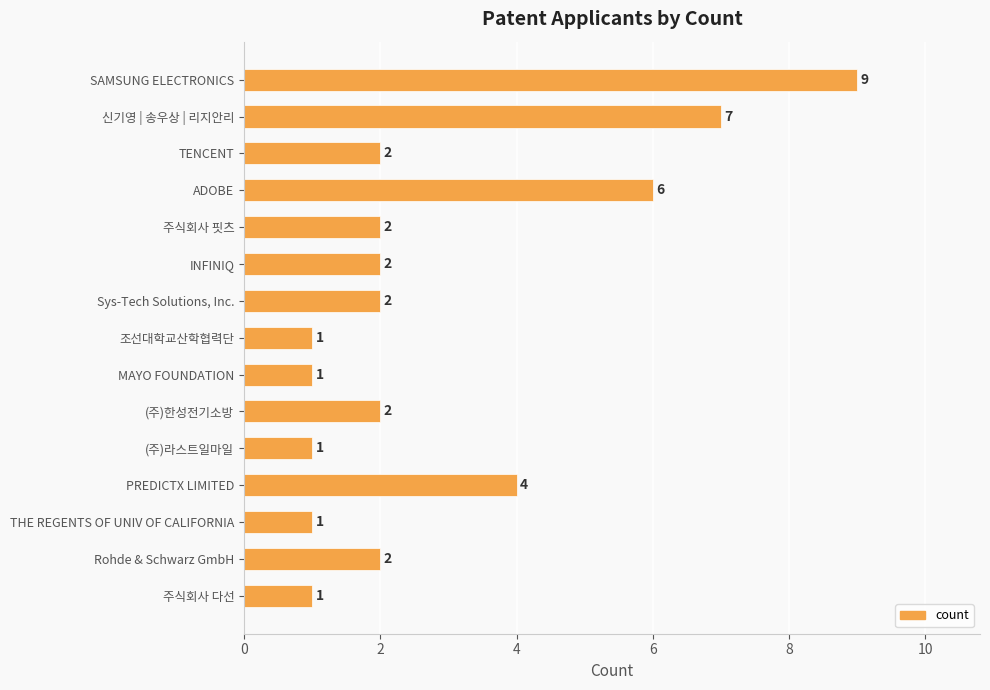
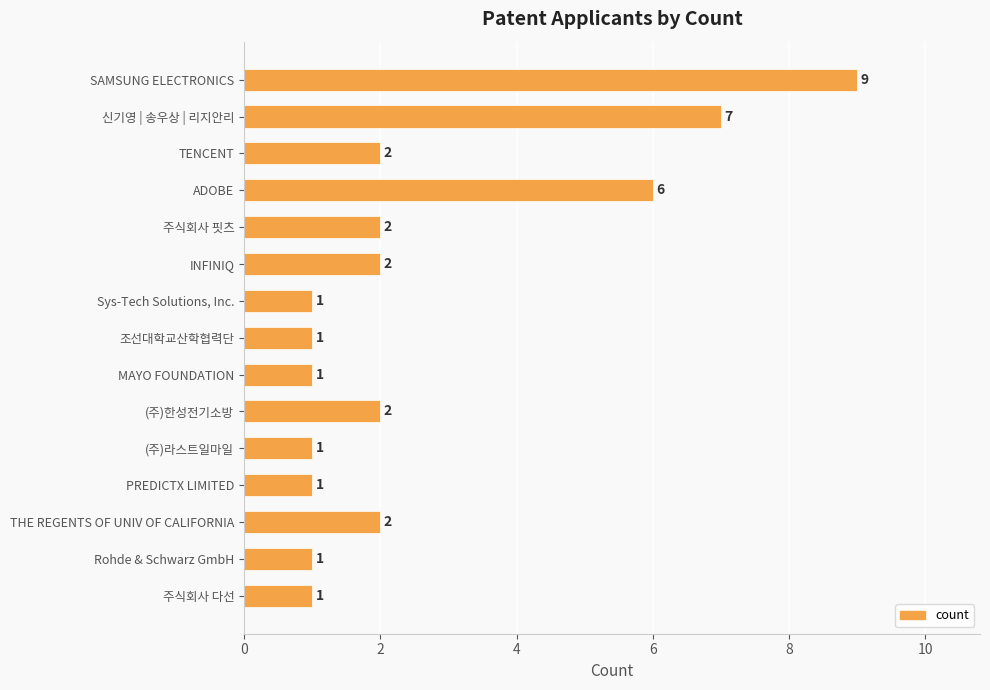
  {
    "SAMSUNG ELECTRONICS": 9,
    "신기영 | 송우상 | 리지안리": 7,
    "TENCENT": 2,
    "ADOBE": 6,
    "주식회사 핏츠": 2,
    "INFINIQ": 2,
-   "Sys-Tech Solutions, Inc.": 2,
+   "Sys-Tech Solutions, Inc.": 1,
    "조선대학교산학협력단": 1,
    "MAYO FOUNDATION": 1,
    "(주)한성전기소방": 2,
    "(주)라스트일마일": 1,
-   "PREDICTX LIMITED": 4,
-   "THE REGENTS OF UNIV OF CALIFORNIA": 1,
-   "Rohde & Schwarz GmbH": 2,
+   "PREDICTX LIMITED": 1,
+   "THE REGENTS OF UNIV OF CALIFORNIA": 2,
+   "Rohde & Schwarz GmbH": 1,
    "주식회사 다선": 1
  }
